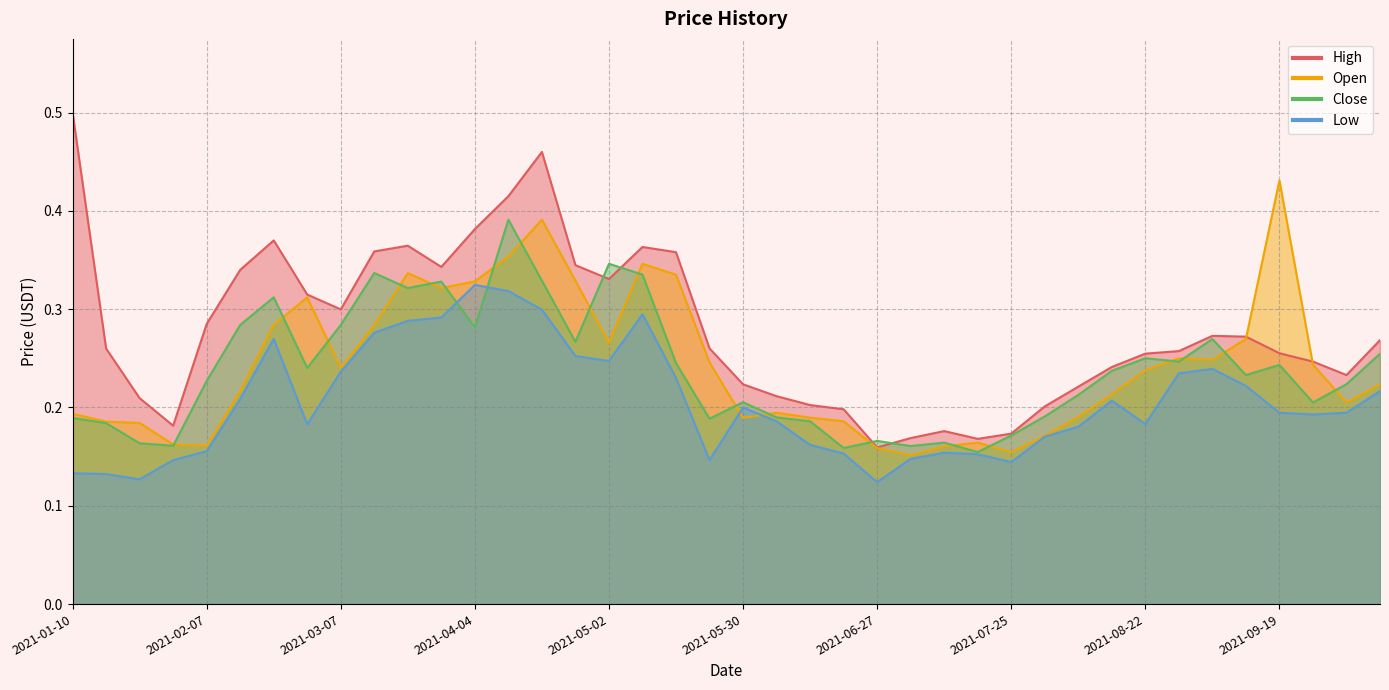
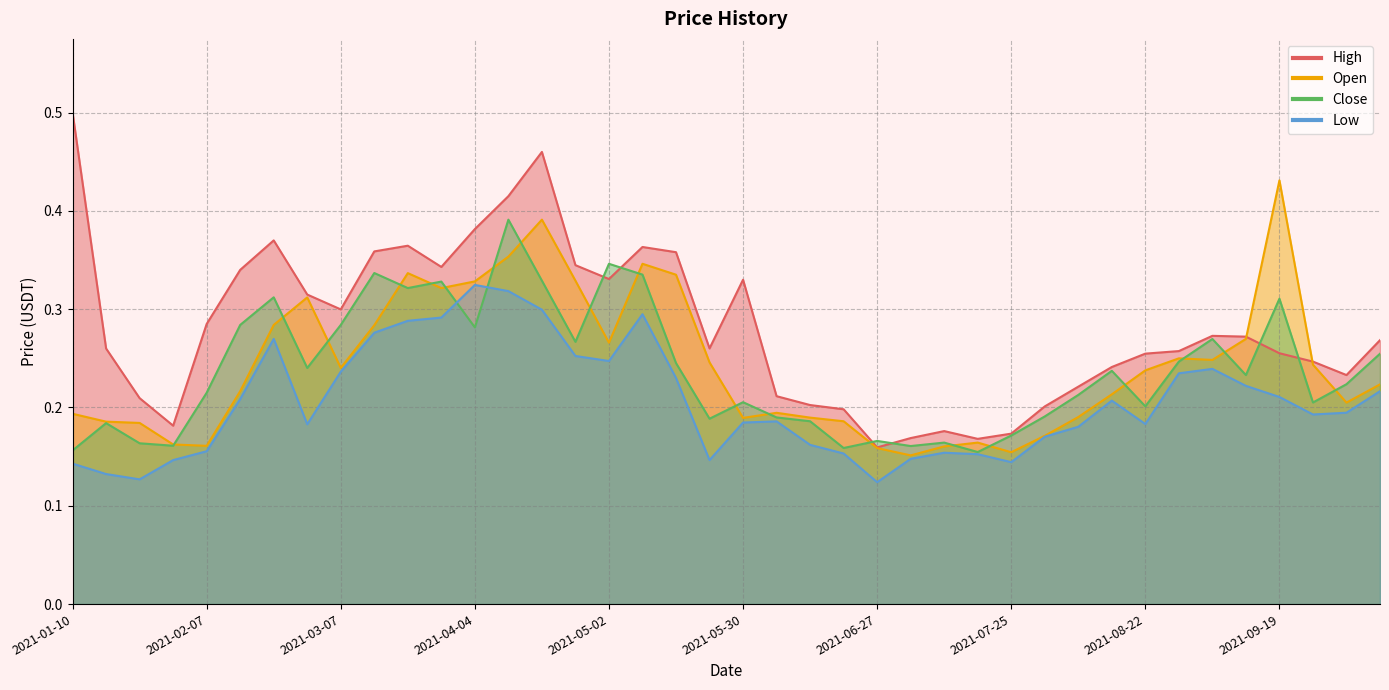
  {
    "High": {
      "2021-01-10": 0.50,
      "2021-02-07": 0.29,
      "2021-03-07": 0.30,
      "2021-04-04": 0.38,
      "2021-05-02": 0.33,
-     "2021-05-30": 0.22,
+     "2021-05-30": 0.33,
      "2021-08-22": 0.25,
      "2021-09-19": 0.26
    },
    "Open": {
      "2021-01-10": 0.19,
      "2021-02-07": 0.16,
      "2021-03-07": 0.24,
      "2021-04-04": 0.33,
      "2021-05-02": 0.27,
      "2021-05-30": 0.19,
      "2021-07-25": 0.15,
      "2021-08-22": 0.24,
      "2021-09-19": 0.43
    },
    "Close": {
-     "2021-01-10": 0.19,
-     "2021-02-07": 0.23,
+     "2021-01-10": 0.16,
+     "2021-02-07": 0.22,
      "2021-03-07": 0.28,
      "2021-04-04": 0.28,
      "2021-05-02": 0.35,
      "2021-05-30": 0.21,
      "2021-06-27": 0.17,
-     "2021-08-22": 0.25,
-     "2021-09-19": 0.24
+     "2021-08-22": 0.20,
+     "2021-09-19": 0.31
    },
    "Low": {
-     "2021-01-10": 0.13,
+     "2021-01-10": 0.14,
      "2021-02-07": 0.16,
      "2021-03-07": 0.24,
      "2021-04-04": 0.32,
      "2021-05-02": 0.25,
-     "2021-05-30": 0.20,
+     "2021-05-30": 0.18,
      "2021-06-27": 0.12,
      "2021-07-25": 0.14,
      "2021-08-22": 0.18,
-     "2021-09-19": 0.19
+     "2021-09-19": 0.21
    }
  }
